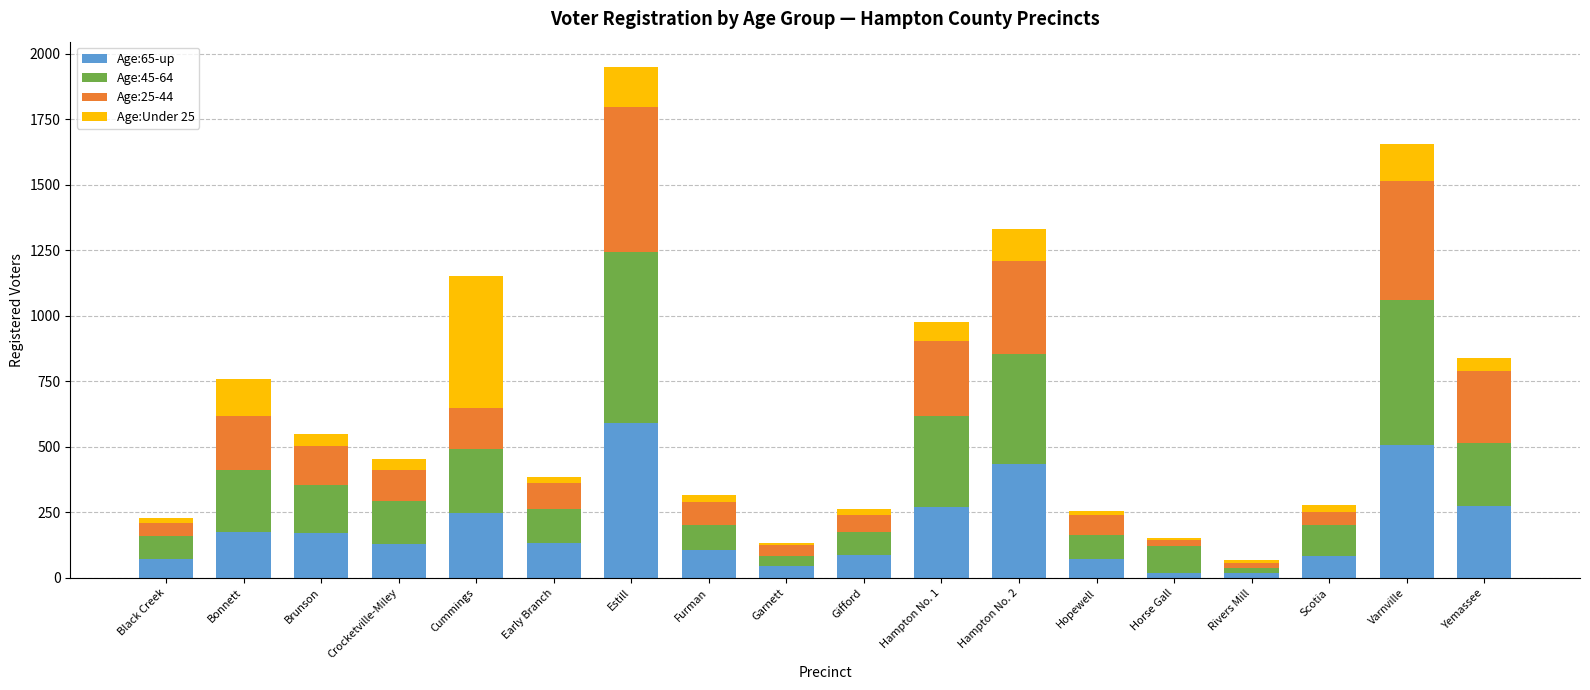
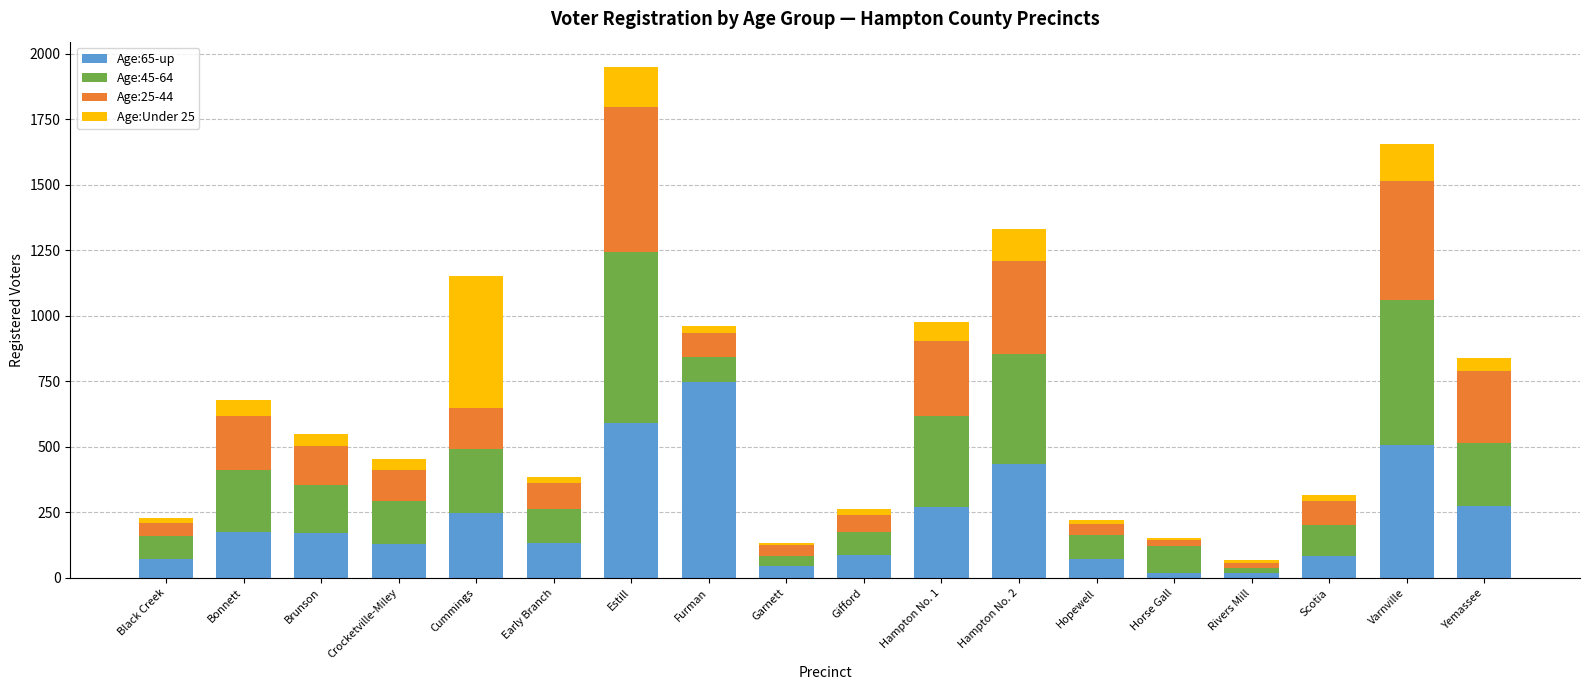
  {
    "Age:65-up": {
      "Black Creek": 70,
      "Bonnett": 180,
      "Brunson": 170,
      "Crocketville-Miley": 130,
      "Cummings": 250,
      "Early Branch": 130,
      "Estill": 590,
-     "Furman": 110,
+     "Furman": 750,
      "Garnett": 50,
      "Gifford": 90,
      "Hampton No. 1": 270,
      "Hampton No. 2": 440,
      "Hopewell": 70,
      "Horse Gall": 20,
      "Rivers Mill": 20,
      "Scotia": 80,
      "Varnville": 510,
      "Yemassee": 270
    },
    "Age:45-64": {
      "Black Creek": 90,
      "Bonnett": 240,
      "Brunson": 180,
      "Crocketville-Miley": 160,
      "Cummings": 240,
      "Early Branch": 130,
      "Estill": 650,
      "Furman": 100,
      "Garnett": 40,
      "Gifford": 90,
      "Hampton No. 1": 350,
      "Hampton No. 2": 420,
      "Hopewell": 90,
      "Horse Gall": 100,
      "Rivers Mill": 20,
      "Scotia": 120,
      "Varnville": 550,
      "Yemassee": 240
    },
    "Age:25-44": {
      "Black Creek": 50,
      "Bonnett": 210,
      "Brunson": 150,
      "Crocketville-Miley": 120,
      "Cummings": 160,
      "Early Branch": 100,
      "Estill": 550,
      "Furman": 90,
      "Garnett": 40,
      "Gifford": 60,
      "Hampton No. 1": 290,
      "Hampton No. 2": 350,
-     "Hopewell": 80,
+     "Hopewell": 40,
      "Horse Gall": 20,
      "Rivers Mill": 20,
-     "Scotia": 50,
+     "Scotia": 90,
      "Varnville": 450,
      "Yemassee": 270
    },
    "Age:Under 25": {
      "Black Creek": 20,
-     "Bonnett": 140,
+     "Bonnett": 60,
      "Brunson": 50,
      "Crocketville-Miley": 40,
      "Cummings": 500,
      "Early Branch": 30,
      "Estill": 150,
      "Furman": 30,
      "Gifford": 20,
      "Hampton No. 1": 70,
      "Hampton No. 2": 120,
      "Hopewell": 20,
      "Scotia": 30,
      "Varnville": 140,
      "Yemassee": 50
    }
  }
